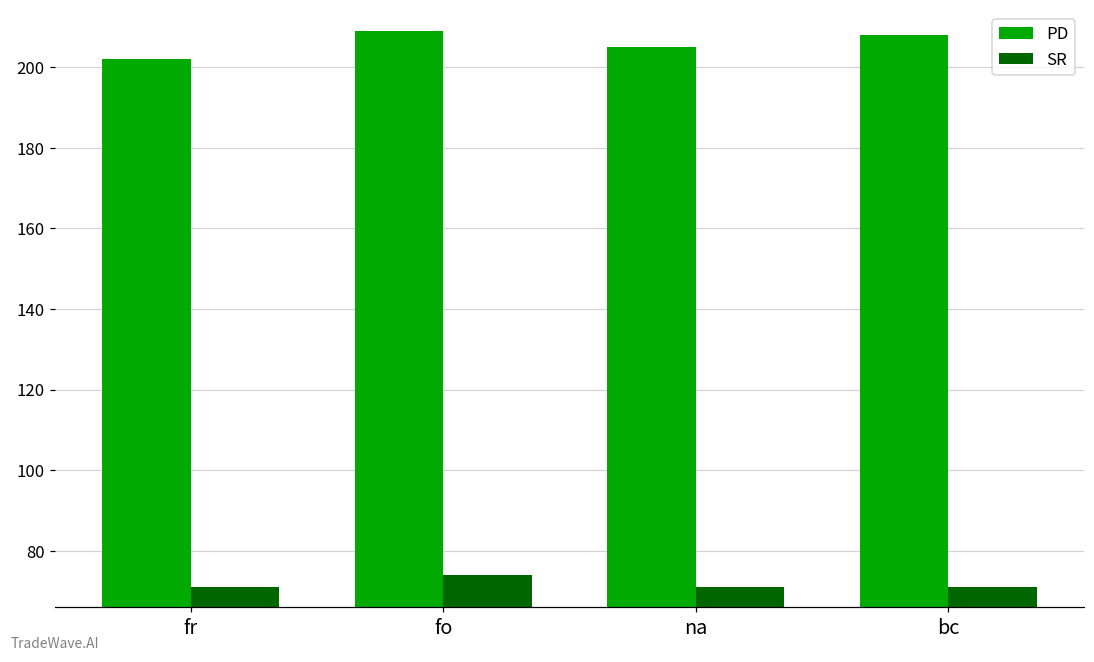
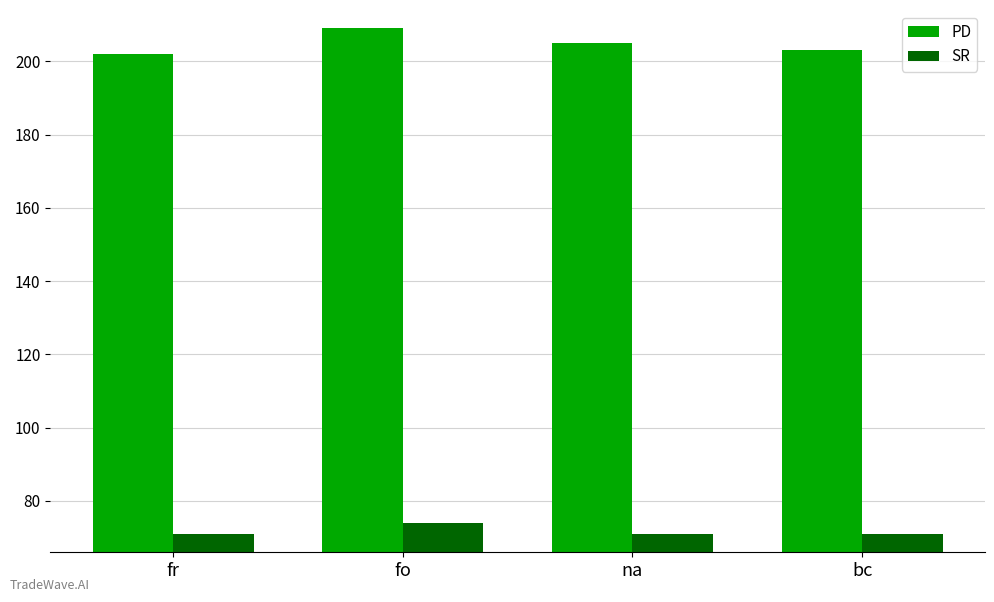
  {
    "PD": {
      "fr": 202,
      "fo": 209,
      "na": 205,
-     "bc": 208
+     "bc": 203
    },
    "SR": {
      "fr": 71,
      "fo": 74,
      "na": 71,
      "bc": 71
    }
  }
